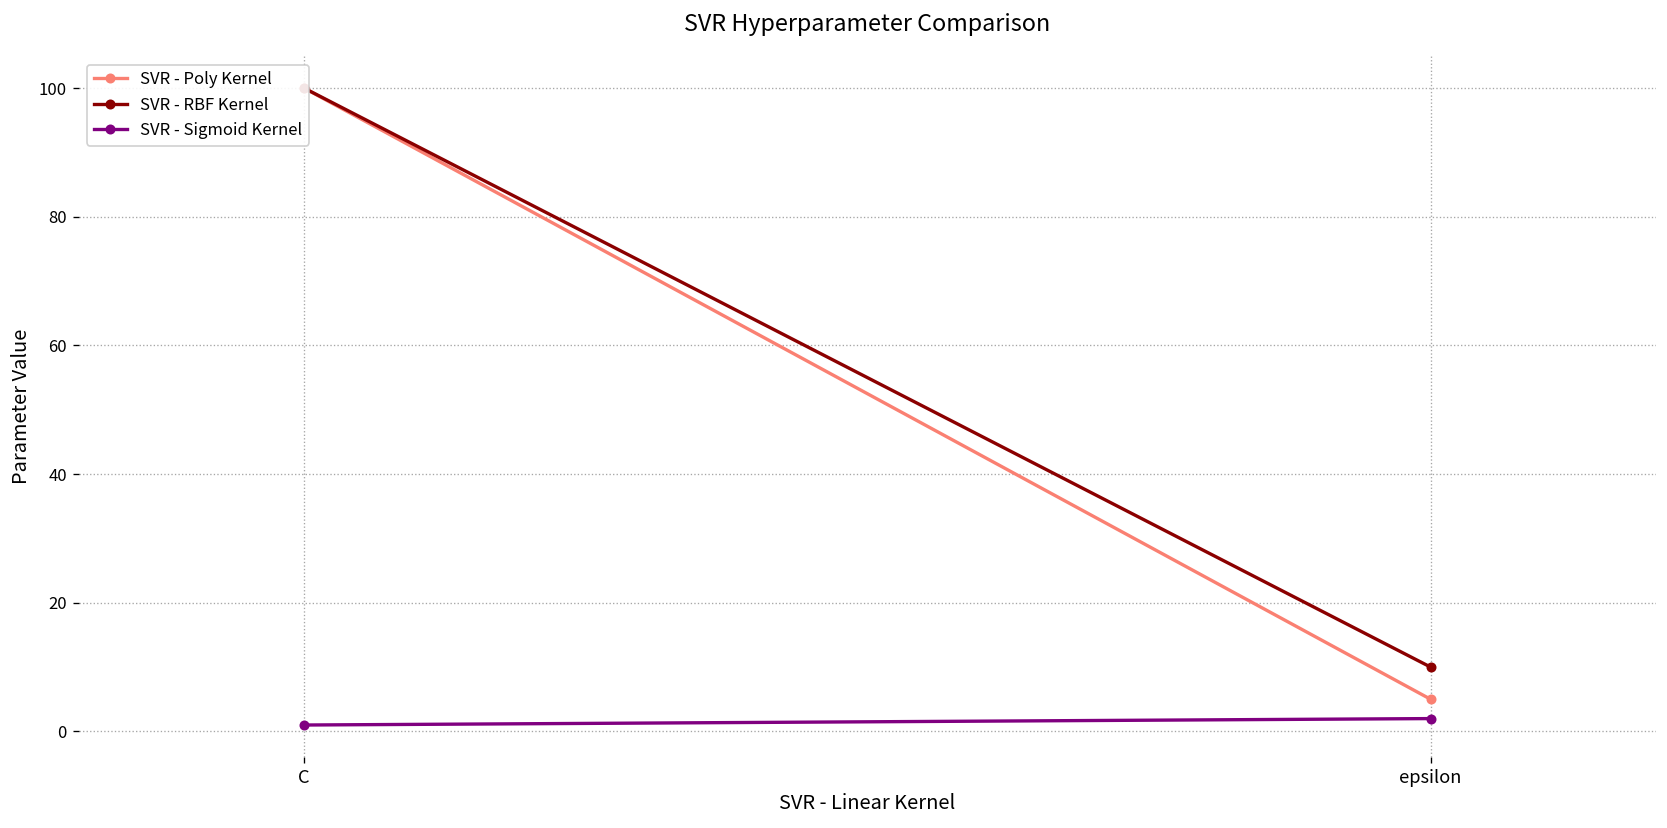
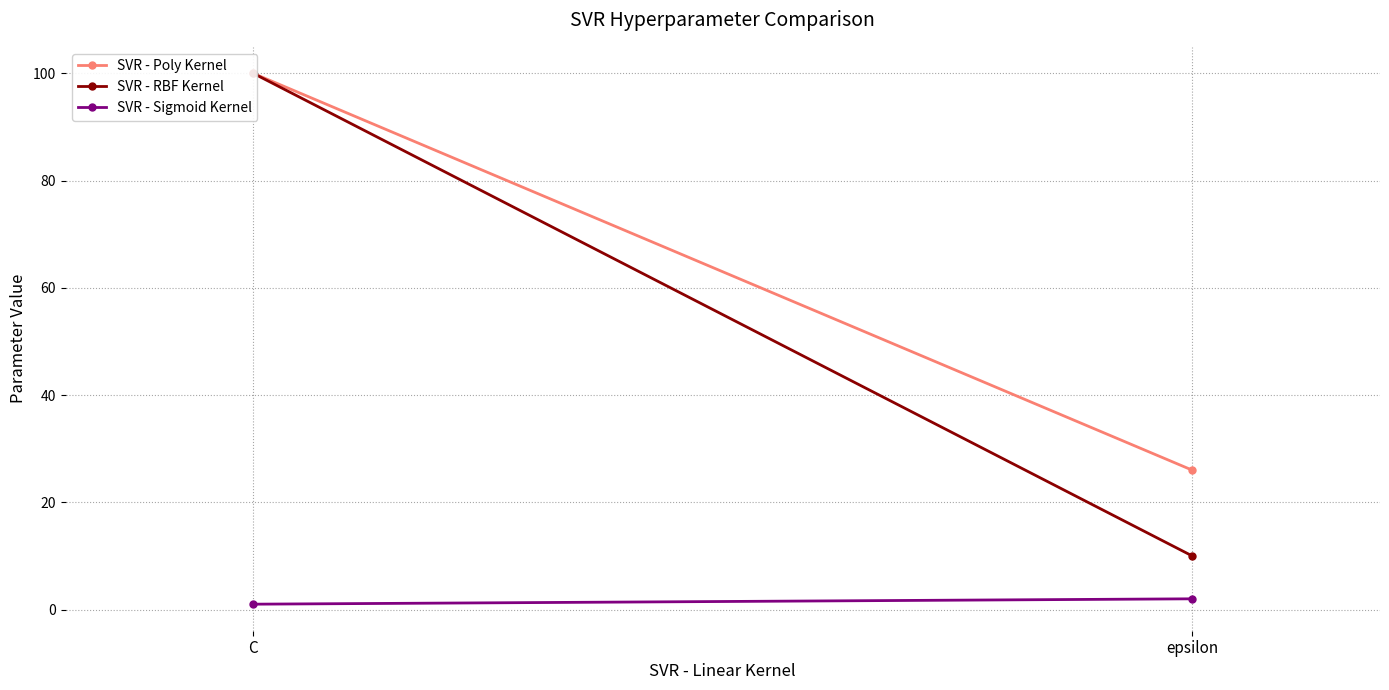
  {
    "SVR - Poly Kernel": {
-     "epsilon": 5
+     "epsilon": 26
    },
    "SVR - RBF Kernel": {
      "epsilon": 10
    },
    "SVR - Sigmoid Kernel": {
      "C": 1,
      "epsilon": 2
    }
  }
